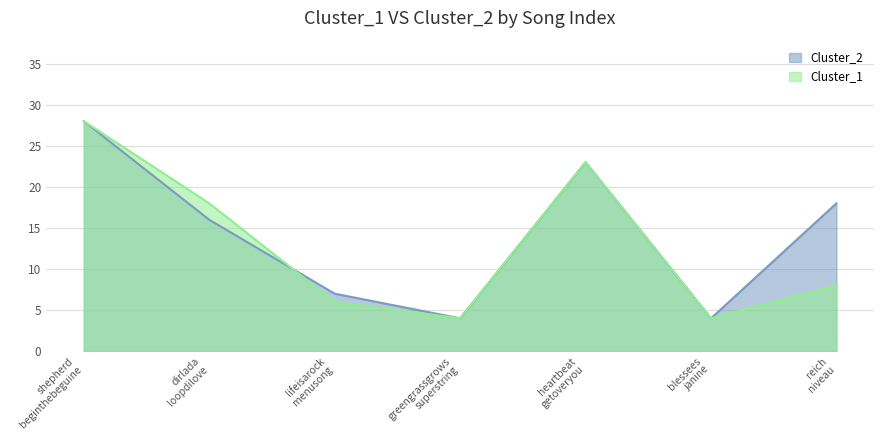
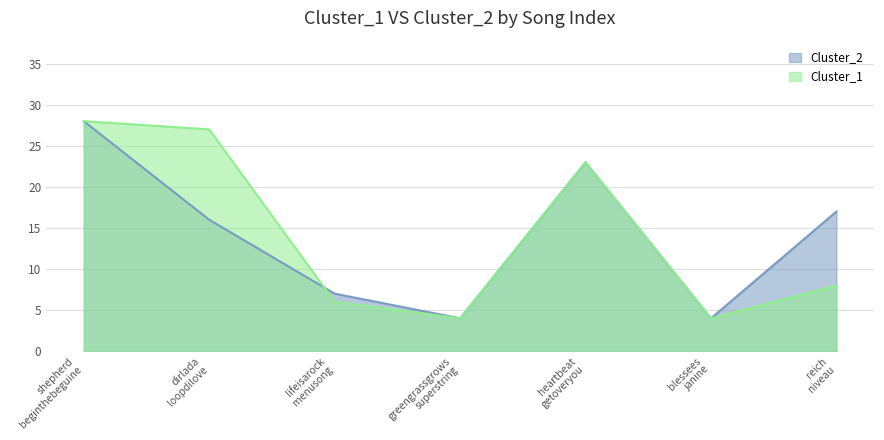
  {
    "Cluster_2": {
      "dirlada loopdilove": 16,
      "lifeisarock menusong": 7,
-     "reich niveau": 18
+     "reich niveau": 17
    },
    "Cluster_1": {
-     "dirlada loopdilove": 18,
+     "dirlada loopdilove": 27,
      "lifeisarock menusong": 6,
      "reich niveau": 8
    }
  }
